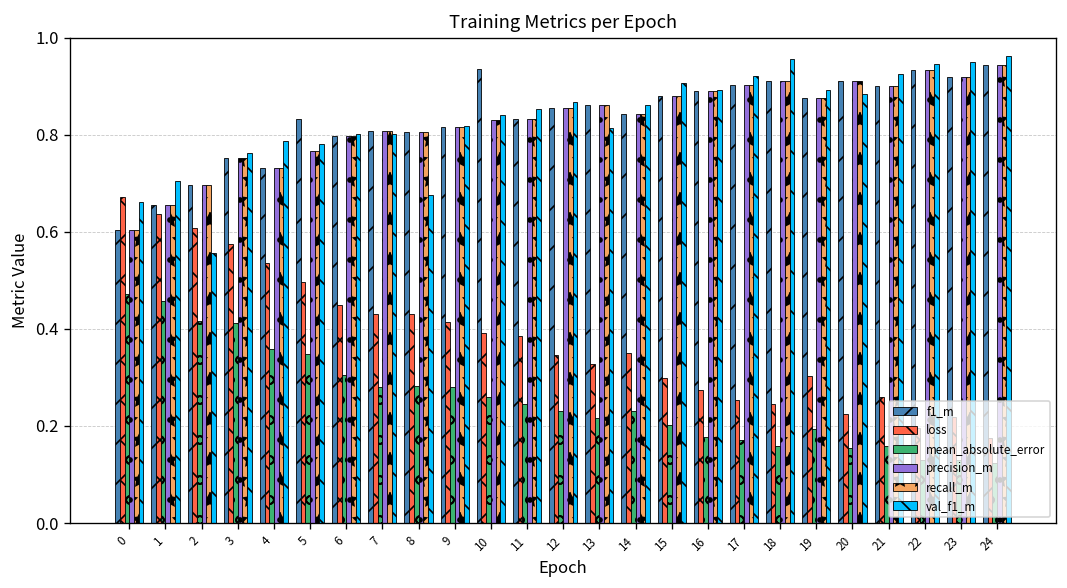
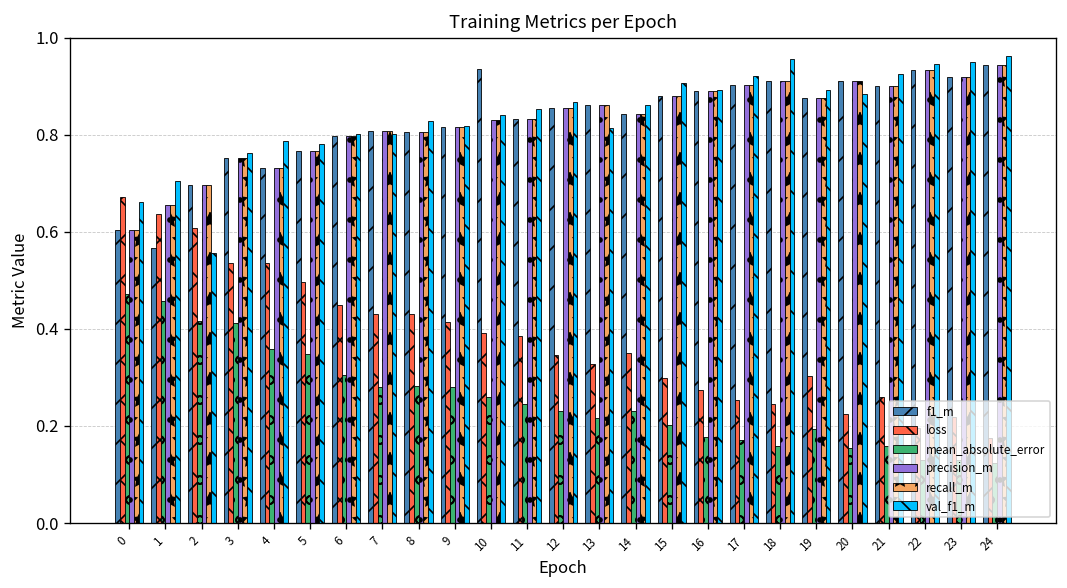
  {
    "f1_m": {
      "0": 0.60,
-     "1": 0.66,
+     "1": 0.57,
      "2": 0.70,
      "3": 0.75,
      "4": 0.73,
-     "5": 0.83,
+     "5": 0.77,
      "6": 0.80,
      "7": 0.81,
      "8": 0.81,
      "9": 0.82,
      "10": 0.93,
      "11": 0.83,
      "12": 0.86,
      "13": 0.86,
      "14": 0.84,
      "15": 0.88,
      "16": 0.89,
      "17": 0.90,
      "18": 0.91,
      "19": 0.88,
      "20": 0.91,
      "21": 0.90,
      "22": 0.93,
      "23": 0.92,
      "24": 0.94
    },
    "loss": {
      "0": 0.67,
      "1": 0.64,
      "2": 0.61,
-     "3": 0.57,
+     "3": 0.54,
      "4": 0.54,
      "5": 0.50,
      "6": 0.45,
      "7": 0.43,
      "8": 0.43,
      "9": 0.41,
      "10": 0.39,
      "11": 0.38,
      "12": 0.35,
      "13": 0.33,
      "14": 0.35,
      "15": 0.30,
      "16": 0.27,
      "17": 0.25,
      "18": 0.25,
      "19": 0.30,
      "20": 0.23,
      "21": 0.26
    },
    "mean_absolute_error": {
      "0": 0.47,
      "1": 0.46,
      "2": 0.42,
      "3": 0.41,
      "4": 0.36,
      "5": 0.35,
      "6": 0.30,
      "7": 0.28,
      "8": 0.28,
      "9": 0.28,
      "10": 0.26,
      "11": 0.24,
      "12": 0.23,
      "13": 0.22,
      "14": 0.23,
      "15": 0.20,
      "16": 0.18,
      "17": 0.17,
      "18": 0.16,
      "19": 0.19,
      "20": 0.15,
      "21": 0.16
    },
    "precision_m": {
      "0": 0.60,
      "1": 0.66,
      "2": 0.70,
      "3": 0.75,
      "4": 0.73,
      "5": 0.77,
      "6": 0.80,
      "7": 0.81,
      "8": 0.81,
      "9": 0.82,
      "10": 0.83,
      "11": 0.83,
      "12": 0.86,
      "13": 0.86,
      "14": 0.84,
      "15": 0.88,
      "16": 0.89,
      "17": 0.90,
      "18": 0.91,
      "19": 0.88,
      "20": 0.91,
      "21": 0.90,
      "22": 0.93,
      "23": 0.92,
      "24": 0.94
    },
    "recall_m": {
      "0": 0.60,
      "1": 0.66,
      "2": 0.70,
      "3": 0.75,
      "4": 0.73,
      "5": 0.77,
      "6": 0.80,
      "7": 0.81,
      "8": 0.81,
      "9": 0.82,
      "10": 0.83,
      "11": 0.83,
      "12": 0.86,
      "13": 0.86,
      "14": 0.84,
      "15": 0.88,
      "16": 0.89,
      "17": 0.90,
      "18": 0.91,
      "19": 0.88,
      "20": 0.91,
      "21": 0.90,
      "22": 0.93,
      "23": 0.92,
      "24": 0.94
    },
    "val_f1_m": {
      "0": 0.66,
      "1": 0.70,
      "2": 0.56,
      "3": 0.76,
      "4": 0.79,
      "5": 0.78,
      "6": 0.80,
      "7": 0.80,
-     "8": 0.67,
+     "8": 0.83,
      "9": 0.82,
      "10": 0.84,
      "11": 0.85,
      "12": 0.87,
      "13": 0.81,
      "14": 0.86,
      "15": 0.91,
      "16": 0.89,
      "17": 0.92,
      "18": 0.96,
      "19": 0.89,
      "20": 0.88,
      "21": 0.92,
      "22": 0.95,
      "23": 0.95,
      "24": 0.96
    }
  }
